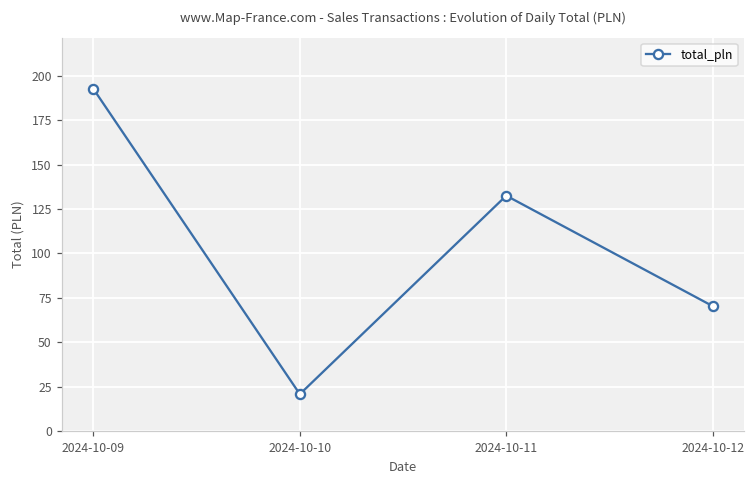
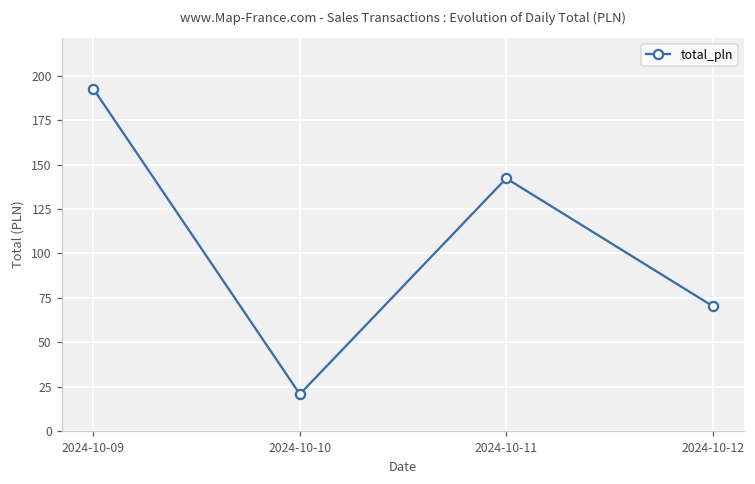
  {
    "2024-10-09": 193,
    "2024-10-10": 21,
-   "2024-10-11": 133,
+   "2024-10-11": 142,
    "2024-10-12": 70
  }
